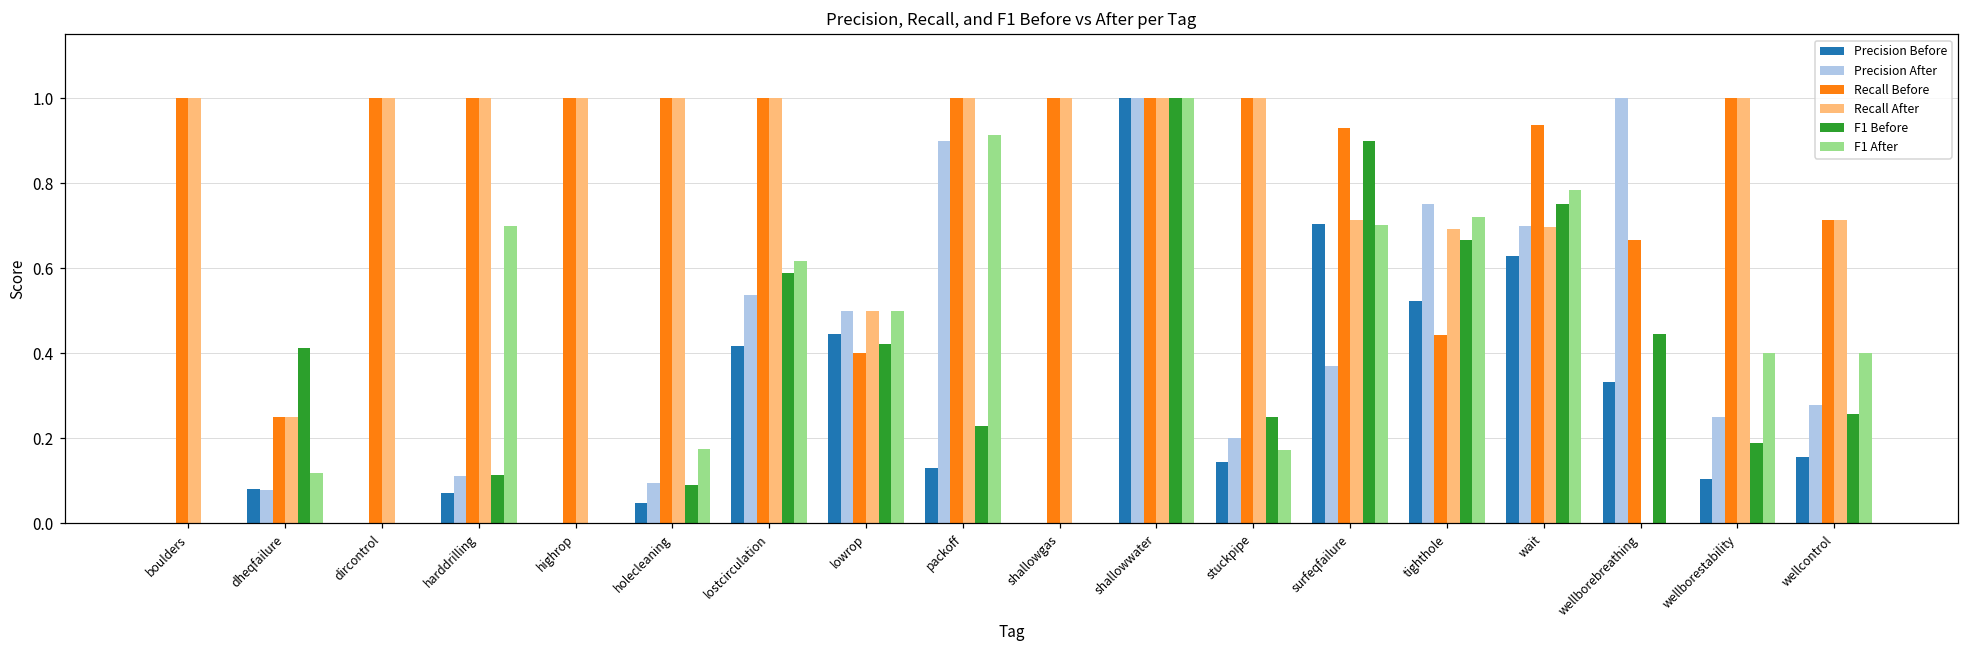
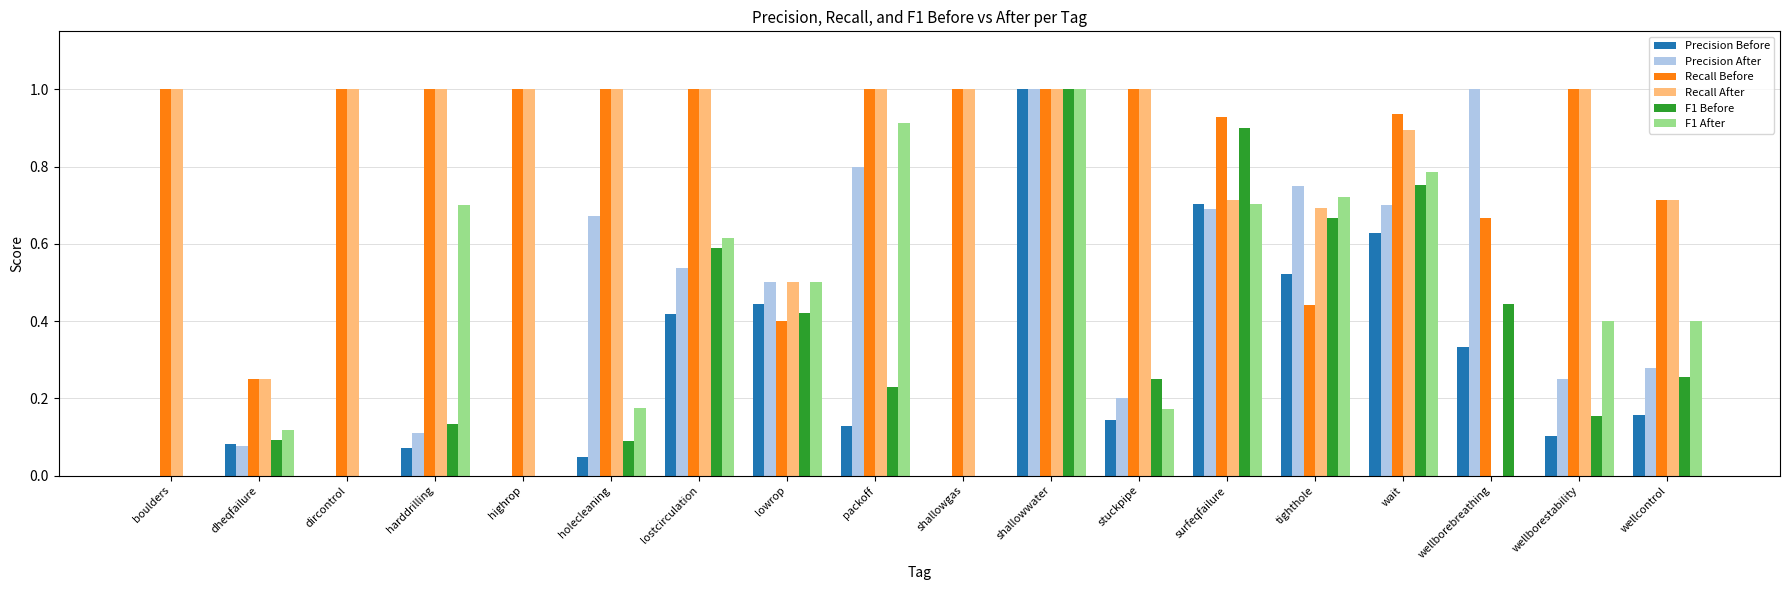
  {
    "Precision Before": {
      "boulders": 0.00,
      "dheqfailure": 0.08,
      "dircontrol": 0.00,
      "harddrilling": 0.07,
      "highrop": 0.00,
      "holecleaning": 0.05,
      "lostcirculation": 0.42,
      "lowrop": 0.44,
      "packoff": 0.13,
      "shallowgas": 0.00,
      "shallowwater": 1.00,
      "stuckpipe": 0.14,
      "surfeqfailure": 0.70,
      "tighthole": 0.52,
      "wait": 0.63,
      "wellborebreathing": 0.33,
      "wellborestability": 0.10,
      "wellcontrol": 0.16
    },
    "Precision After": {
      "boulders": 0.00,
      "dheqfailure": 0.08,
      "dircontrol": 0.00,
      "harddrilling": 0.11,
      "highrop": 0.00,
-     "holecleaning": 0.10,
+     "holecleaning": 0.67,
      "lostcirculation": 0.54,
      "lowrop": 0.50,
-     "packoff": 0.9,
+     "packoff": 0.8,
      "shallowgas": 0.00,
      "shallowwater": 1.00,
      "stuckpipe": 0.20,
-     "surfeqfailure": 0.37,
+     "surfeqfailure": 0.69,
      "tighthole": 0.75,
      "wait": 0.70,
      "wellborebreathing": 1.00,
      "wellborestability": 0.25,
      "wellcontrol": 0.28
    },
    "Recall Before": {
      "boulders": 1.00,
      "dheqfailure": 0.25,
      "dircontrol": 1.00,
      "harddrilling": 1.00,
      "highrop": 1.00,
      "holecleaning": 1.00,
      "lostcirculation": 1.00,
      "lowrop": 0.40,
      "packoff": 1.00,
      "shallowgas": 1.00,
      "shallowwater": 1.00,
      "stuckpipe": 1.00,
      "surfeqfailure": 0.93,
      "tighthole": 0.44,
      "wait": 0.94,
      "wellborebreathing": 0.67,
      "wellborestability": 1.00,
      "wellcontrol": 0.71
    },
    "Recall After": {
      "boulders": 1.00,
      "dheqfailure": 0.25,
      "dircontrol": 1.00,
      "harddrilling": 1.00,
      "highrop": 1.00,
      "holecleaning": 1.00,
      "lostcirculation": 1.00,
      "lowrop": 0.50,
      "packoff": 1.00,
      "shallowgas": 1.00,
      "shallowwater": 1.00,
      "stuckpipe": 1.00,
      "surfeqfailure": 0.71,
      "tighthole": 0.69,
-     "wait": 0.70,
+     "wait": 0.89,
      "wellborebreathing": 0.00,
      "wellborestability": 1.00,
      "wellcontrol": 0.71
    },
    "F1 Before": {
      "boulders": 0.00,
-     "dheqfailure": 0.41,
+     "dheqfailure": 0.09,
      "dircontrol": 0.00,
-     "harddrilling": 0.11,
+     "harddrilling": 0.13,
      "highrop": 0.00,
      "holecleaning": 0.09,
      "lostcirculation": 0.59,
      "lowrop": 0.42,
      "packoff": 0.23,
      "shallowgas": 0.00,
      "shallowwater": 1.00,
      "stuckpipe": 0.25,
      "surfeqfailure": 0.90,
      "tighthole": 0.67,
      "wait": 0.75,
      "wellborebreathing": 0.44,
-     "wellborestability": 0.19,
+     "wellborestability": 0.15,
      "wellcontrol": 0.26
    },
    "F1 After": {
      "boulders": 0.00,
      "dheqfailure": 0.12,
      "dircontrol": 0.00,
      "harddrilling": 0.70,
      "highrop": 0.00,
      "holecleaning": 0.17,
      "lostcirculation": 0.62,
      "lowrop": 0.50,
      "packoff": 0.91,
      "shallowgas": 0.00,
      "shallowwater": 1.00,
      "stuckpipe": 0.17,
      "surfeqfailure": 0.70,
      "tighthole": 0.72,
      "wait": 0.79,
      "wellborebreathing": 0.00,
      "wellborestability": 0.40,
      "wellcontrol": 0.40
    }
  }
